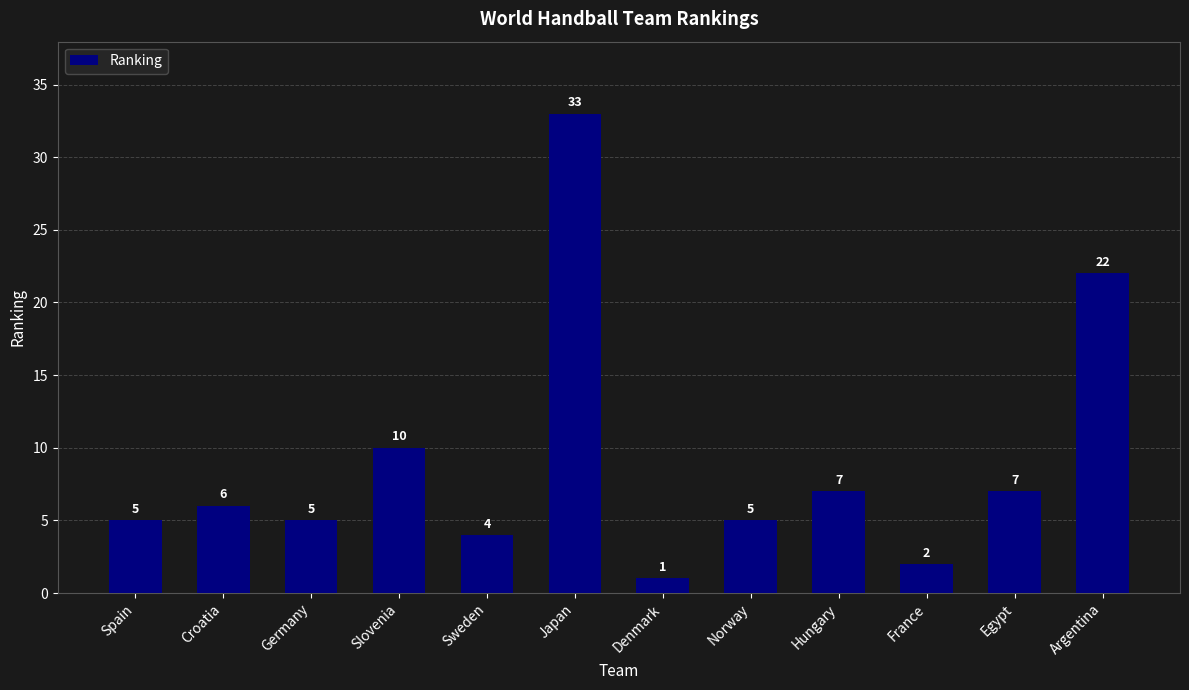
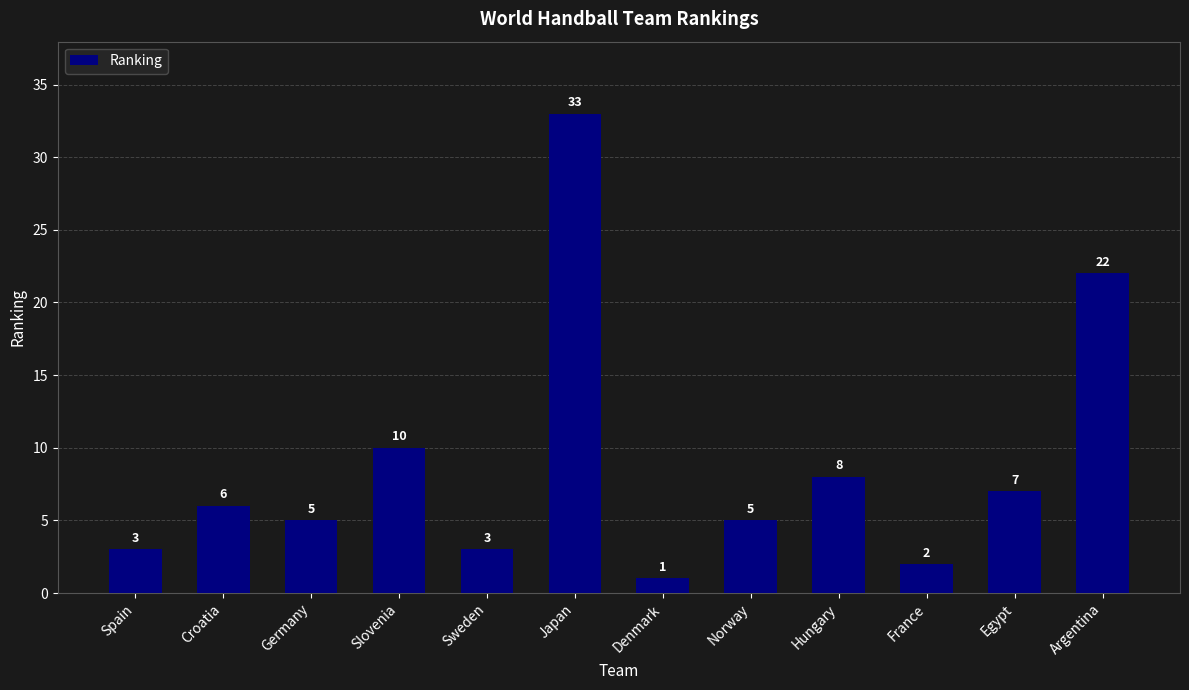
  {
-   "Spain": 5,
+   "Spain": 3,
    "Croatia": 6,
    "Germany": 5,
    "Slovenia": 10,
-   "Sweden": 4,
+   "Sweden": 3,
    "Japan": 33,
    "Denmark": 1,
    "Norway": 5,
-   "Hungary": 7,
+   "Hungary": 8,
    "France": 2,
    "Egypt": 7,
    "Argentina": 22
  }
